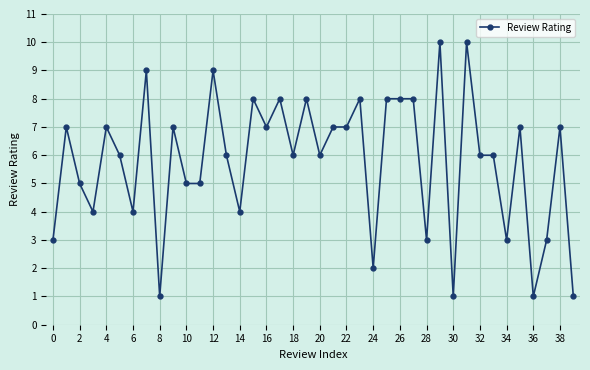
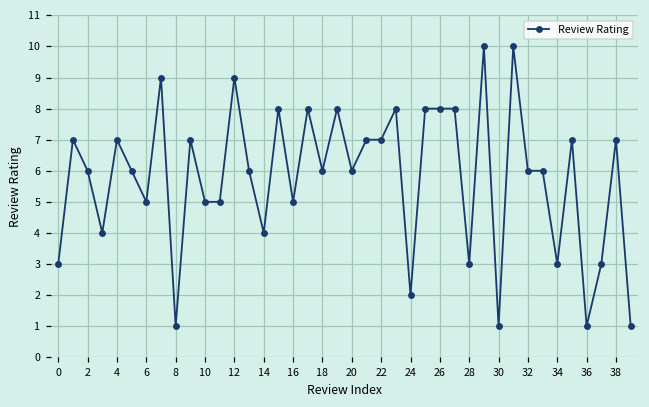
  {
    "0": 3,
-   "2": 5,
+   "2": 6,
    "4": 7,
-   "6": 4,
+   "6": 5,
    "8": 1,
    "10": 5,
    "12": 9,
    "14": 4,
-   "16": 7,
+   "16": 5,
    "18": 6,
    "20": 6,
    "22": 7,
    "24": 2,
    "26": 8,
    "28": 3,
    "30": 1,
    "32": 6,
    "34": 3,
    "36": 1,
    "38": 7
  }
